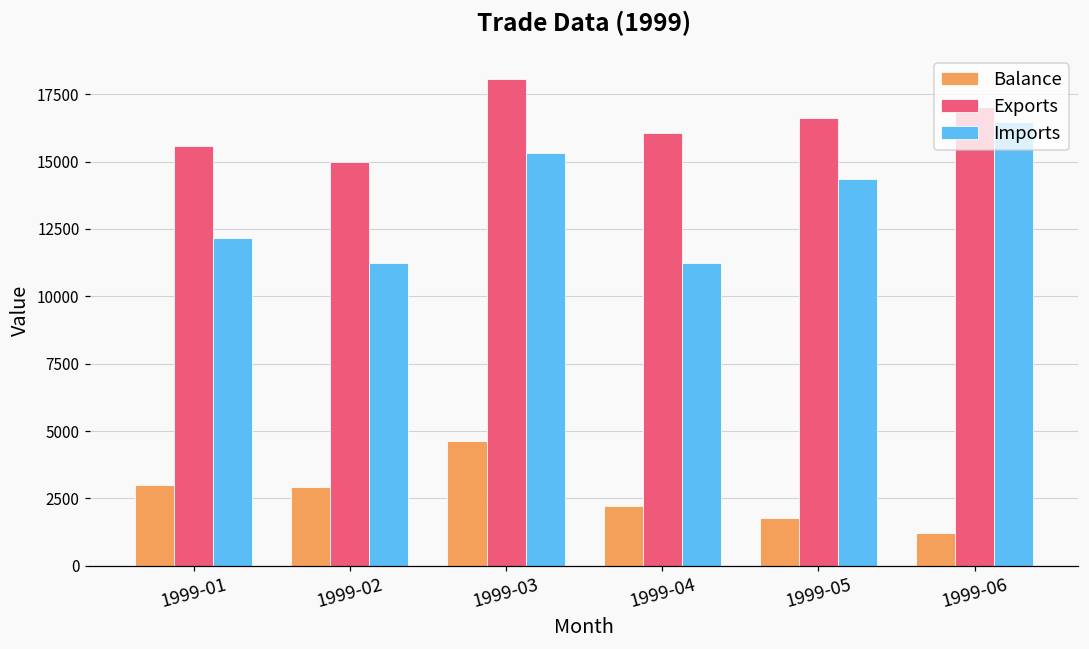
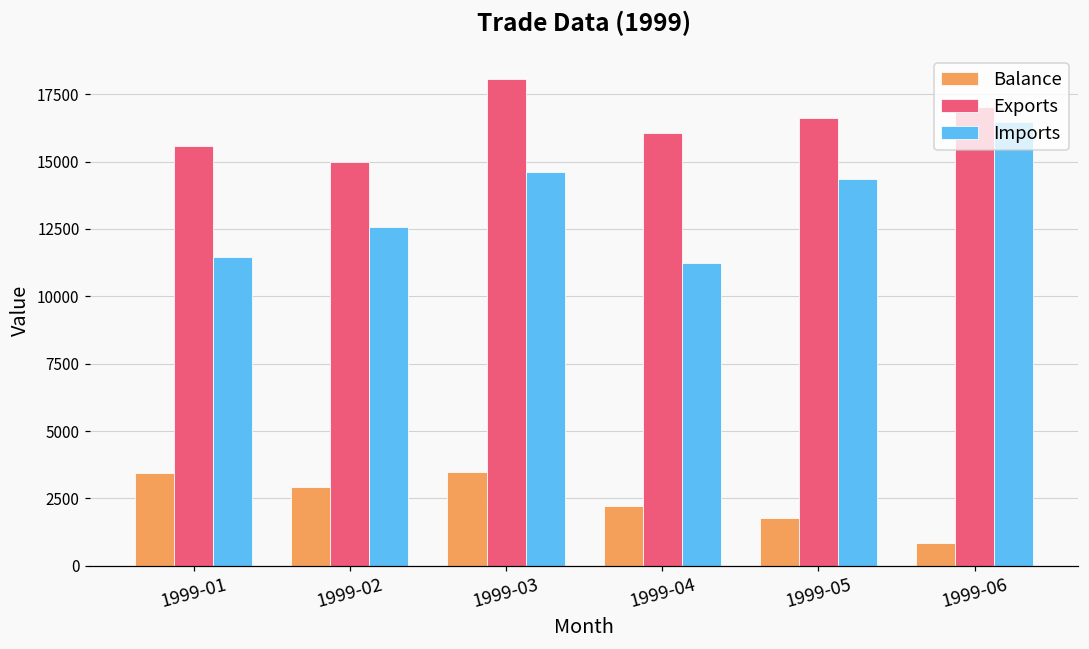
  {
    "Balance": {
-     "1999-01": 3000,
+     "1999-01": 3400,
      "1999-02": 2900,
-     "1999-03": 4600,
+     "1999-03": 3500,
      "1999-04": 2200,
      "1999-05": 1800,
-     "1999-06": 1200
+     "1999-06": 900
    },
    "Exports": {
      "1999-01": 15600,
      "1999-02": 15000,
      "1999-03": 18100,
      "1999-04": 16100,
      "1999-05": 16600
    },
    "Imports": {
-     "1999-01": 12100,
-     "1999-02": 11200,
-     "1999-03": 15300,
+     "1999-01": 11500,
+     "1999-02": 12600,
+     "1999-03": 14600,
      "1999-04": 11200,
      "1999-05": 14300
    }
  }
